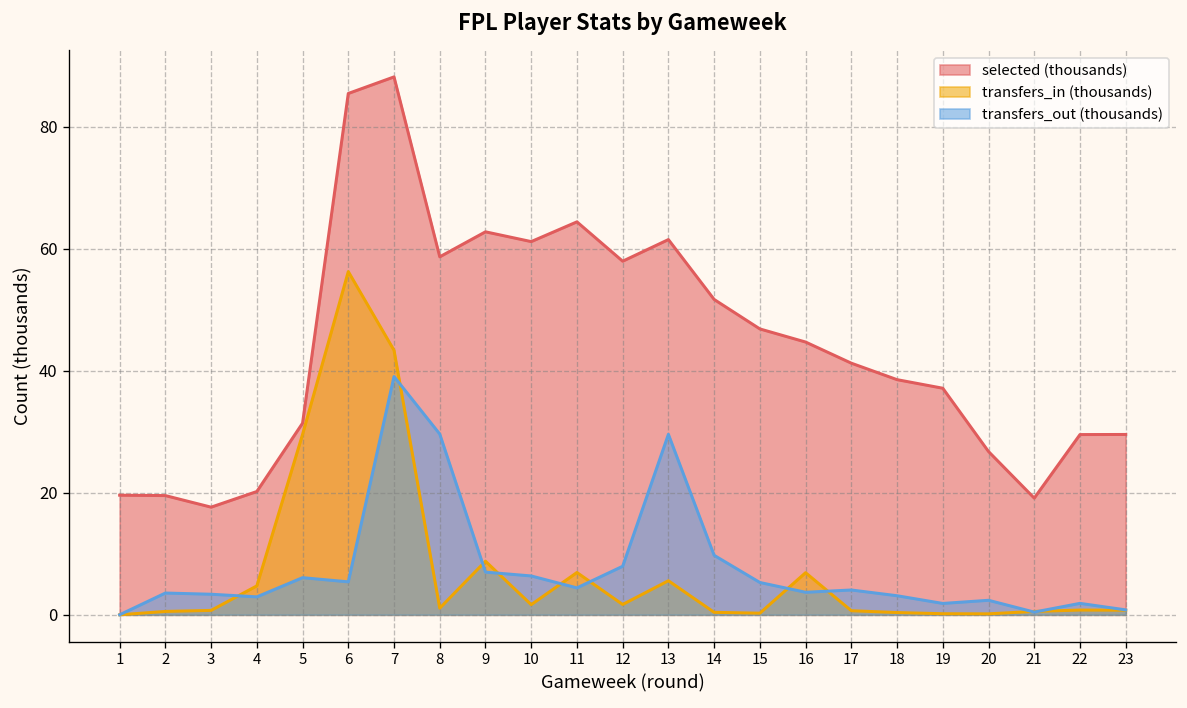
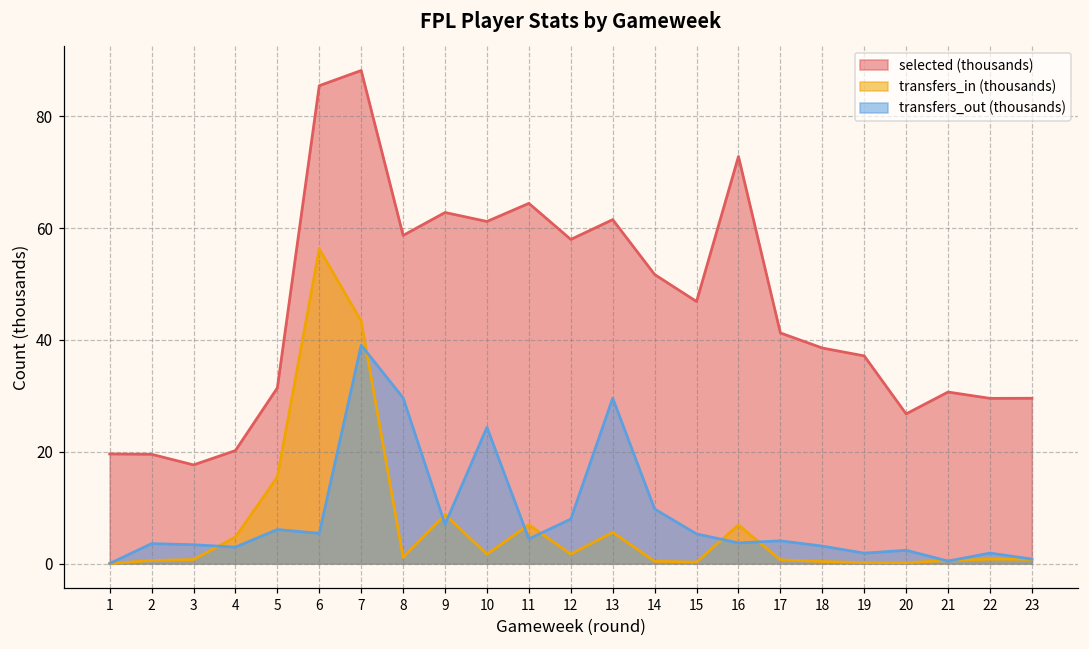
  {
    "selected (thousands)": {
      "1": 20,
      "2": 20,
      "3": 18,
      "4": 20,
      "5": 31,
      "6": 85,
      "7": 88,
      "8": 59,
      "9": 63,
      "10": 61,
      "11": 64,
      "12": 58,
      "13": 62,
      "14": 52,
      "15": 47,
-     "16": 45,
+     "16": 73,
      "17": 41,
      "18": 39,
      "19": 37,
      "20": 27,
-     "21": 19,
+     "21": 31,
      "22": 30,
      "23": 30
    },
    "transfers_in (thousands)": {
      "2": 1,
      "3": 1,
      "4": 5,
-     "5": 30,
+     "5": 15,
      "6": 56,
      "7": 43,
      "8": 1,
      "9": 9,
      "10": 2,
      "11": 7,
      "12": 2,
      "13": 6,
      "14": 0,
      "15": 0,
      "16": 7,
      "17": 1,
      "18": 0,
      "19": 0,
      "20": 0,
      "22": 1
    },
    "transfers_out (thousands)": {
      "2": 4,
      "3": 3,
      "4": 3,
      "5": 6,
      "6": 5,
      "7": 39,
      "8": 30,
      "9": 7,
-     "10": 6,
+     "10": 24,
      "11": 4,
      "12": 8,
      "13": 30,
      "14": 10,
      "15": 5,
      "16": 4,
      "17": 4,
      "18": 3,
      "19": 2,
      "20": 2,
      "22": 2
    }
  }
